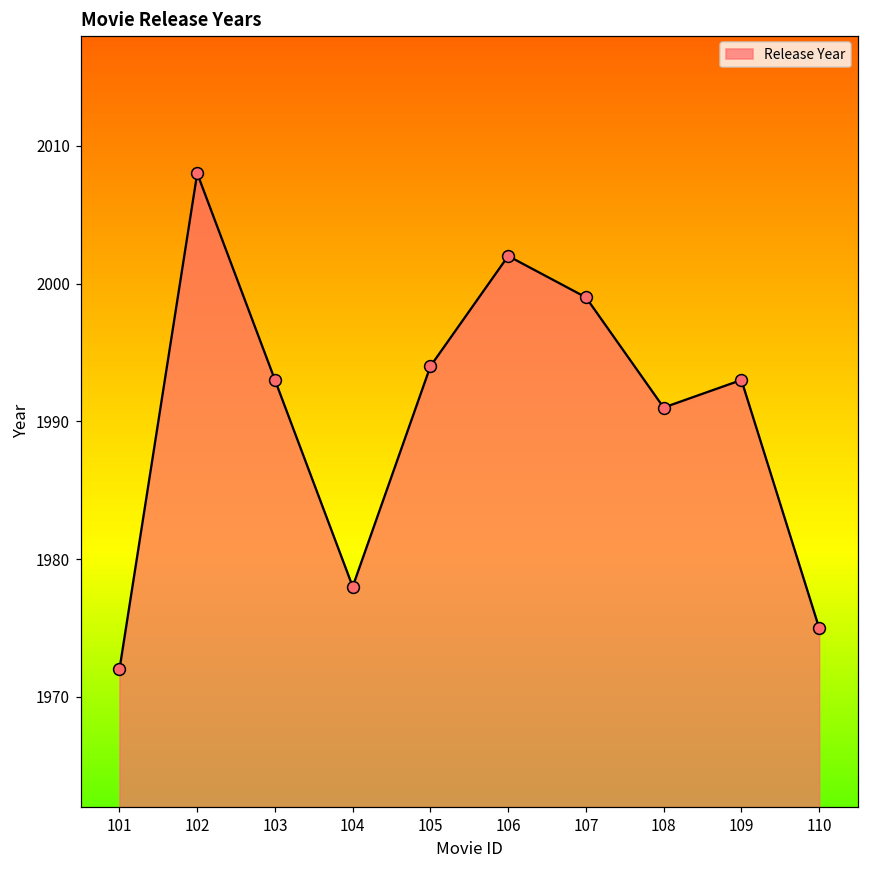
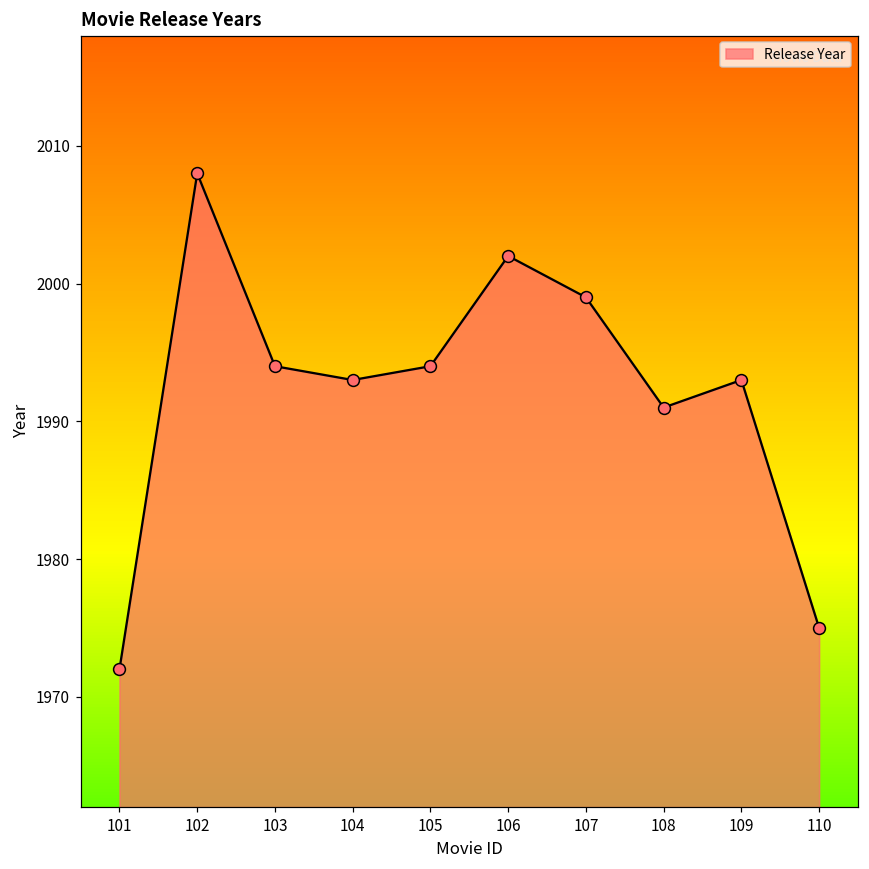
  {
    "101": 1972,
    "102": 2008,
-   "103": 1993,
-   "104": 1978,
+   "103": 1994,
+   "104": 1993,
    "105": 1994,
    "106": 2002,
    "107": 1999,
    "108": 1991,
    "109": 1993,
    "110": 1975
  }
